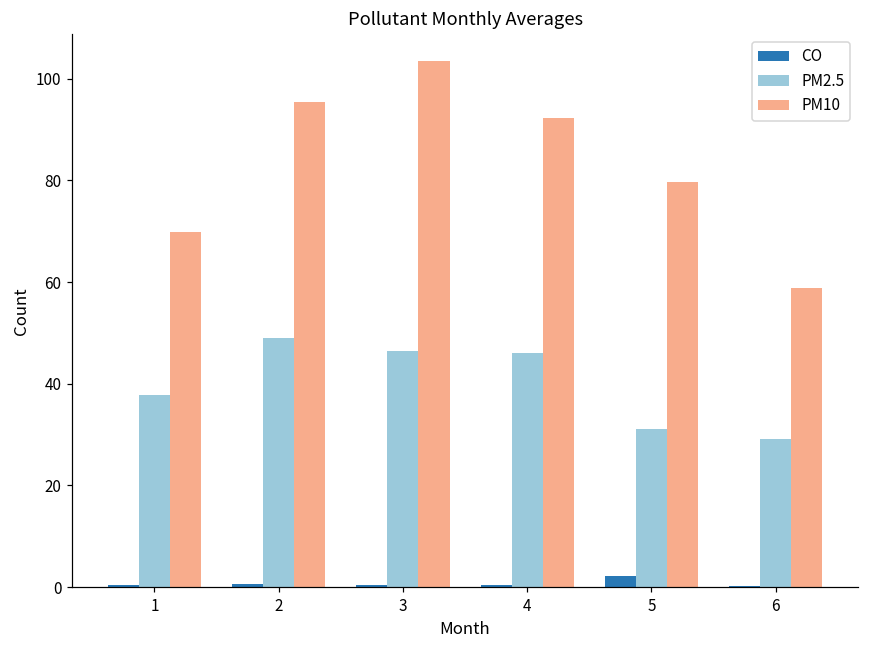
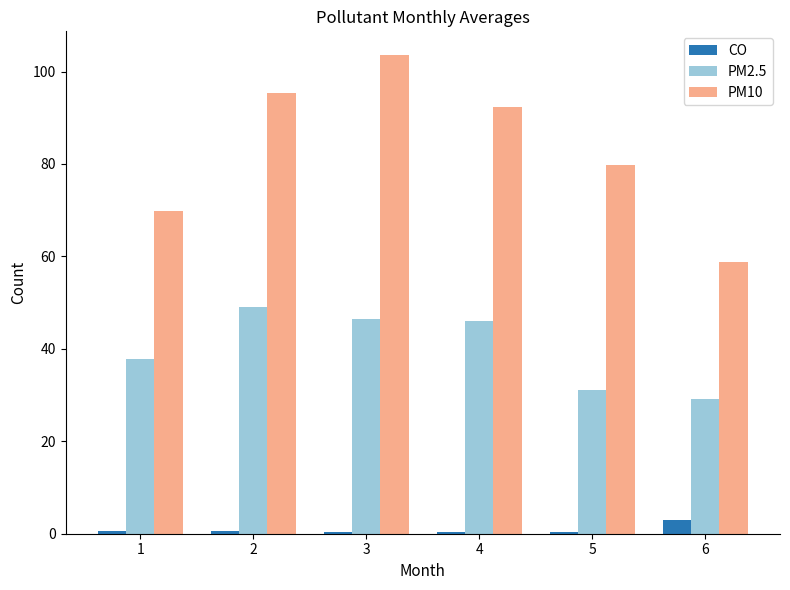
  {
    "CO": {
      "2": 1,
-     "5": 2,
-     "6": 0
+     "5": 0,
+     "6": 3
    },
    "PM2.5": {
      "1": 38,
      "2": 49,
      "3": 46,
      "4": 46,
      "5": 31,
      "6": 29
    },
    "PM10": {
      "1": 70,
      "2": 95,
      "3": 104,
      "4": 92,
      "5": 80,
      "6": 59
    }
  }
